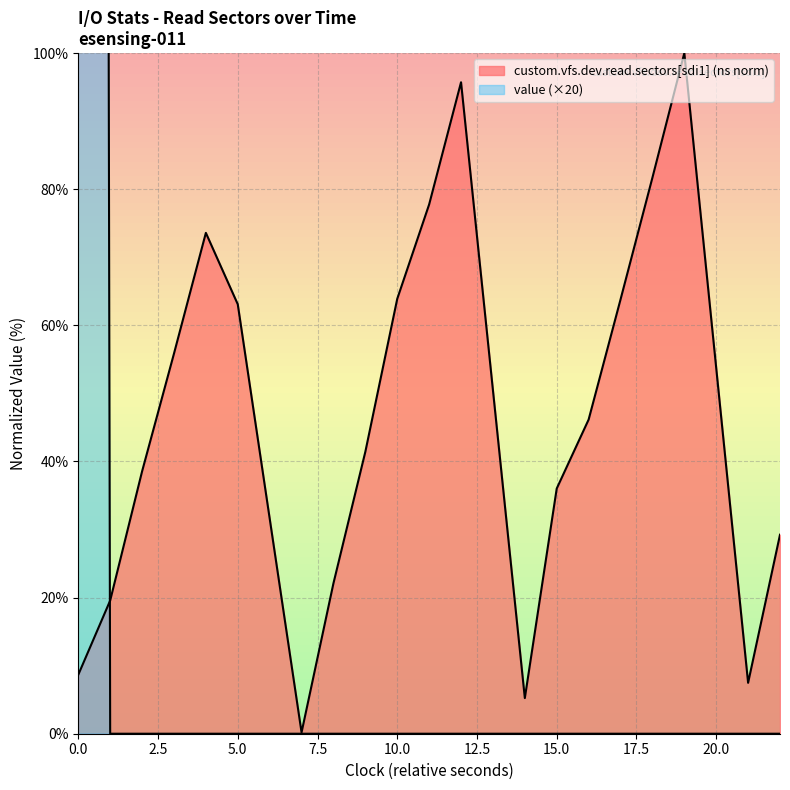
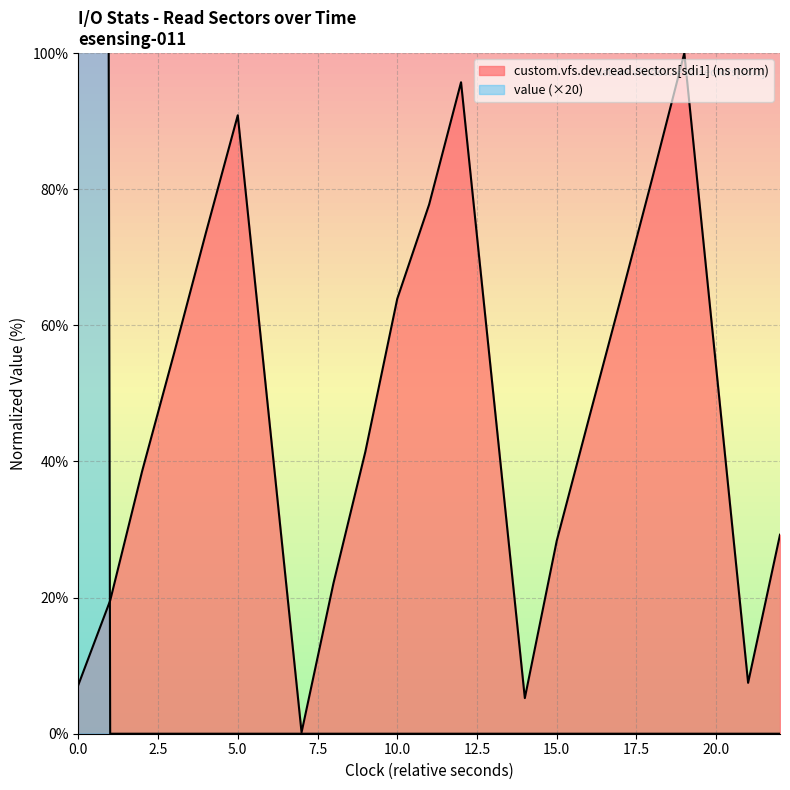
  {
    "custom.vfs.dev.read.sectors[sdi1] (ns norm)": {
-     "0.0": "9%",
-     "5.0": "63%",
+     "0.0": "7%",
+     "5.0": "91%",
      "10.0": "64%",
-     "15.0": "36%"
+     "15.0": "28%"
    },
    "value (×20)": {
      "5.0": "0%",
      "10.0": "0%",
      "15.0": "0%"
    }
  }
